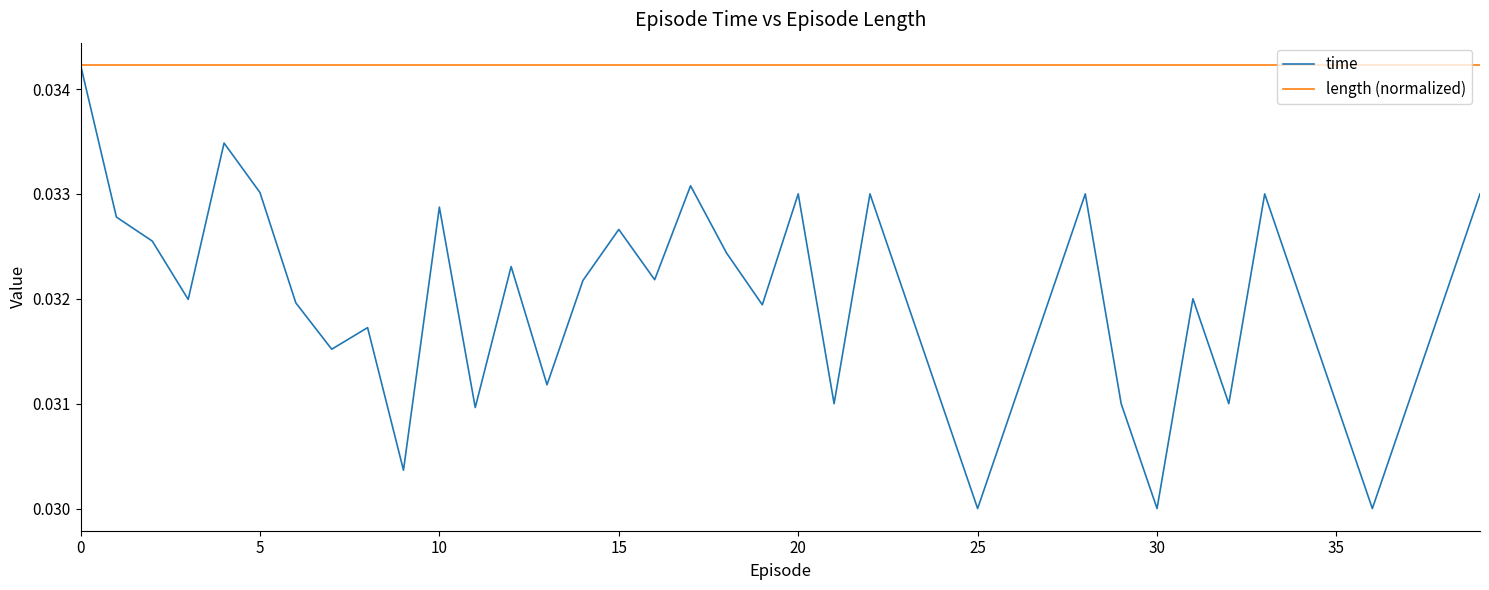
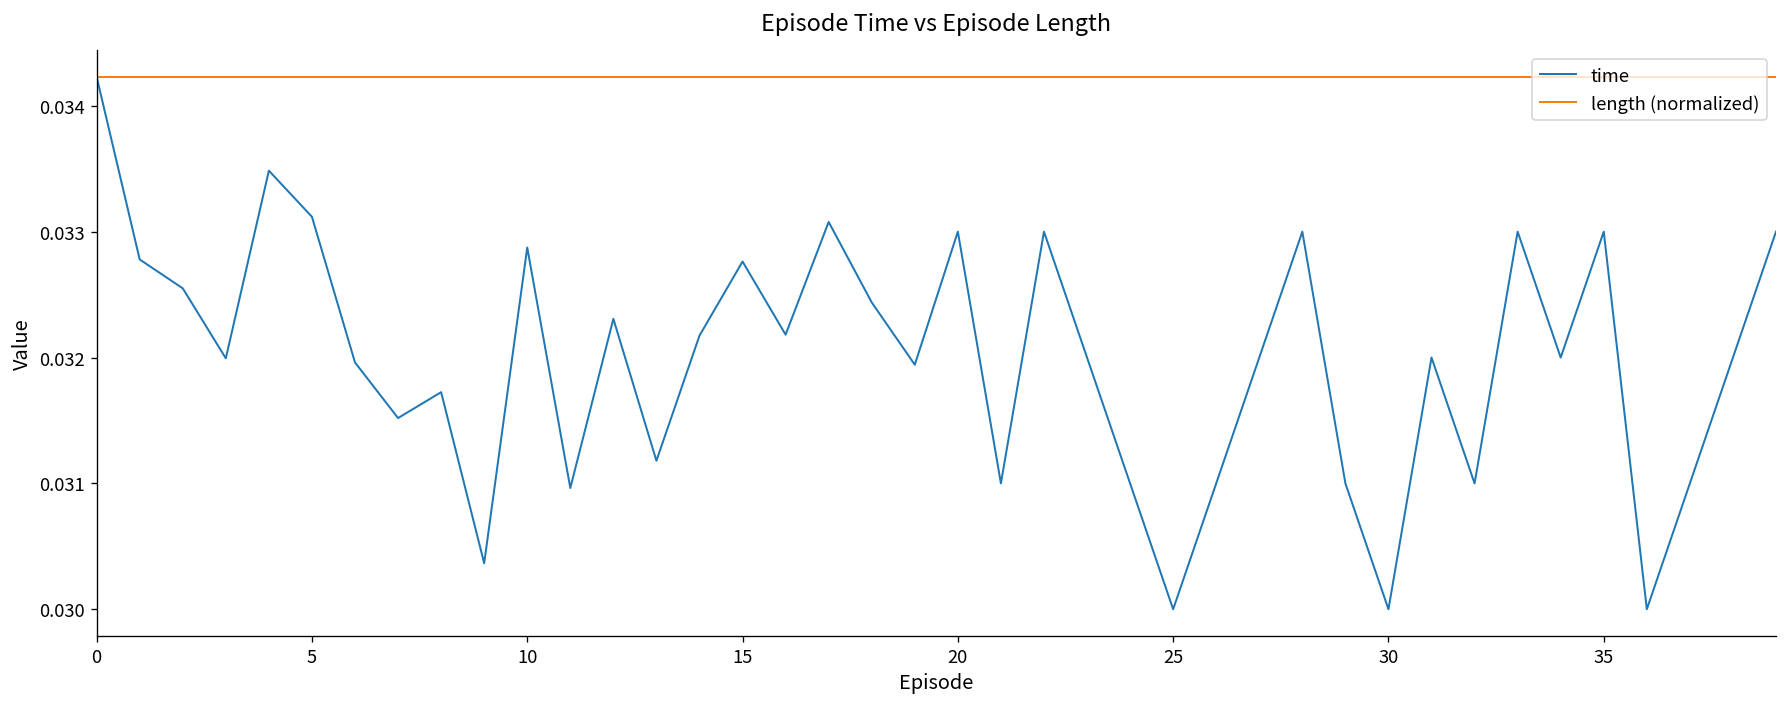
  {
    "time": {
-     "5": 0.03301,
+     "5": 0.03312,
      "10": 0.03287,
-     "15": 0.03266,
+     "15": 0.03276,
      "20": 0.03300,
      "25": 0.03000,
      "30": 0.03000,
-     "35": 0.031
+     "35": 0.033
    },
    "length (normalized)": {
      "5": 0.03423,
      "10": 0.03423,
      "15": 0.03423,
      "20": 0.03423,
      "25": 0.03423,
      "30": 0.03423
    }
  }
